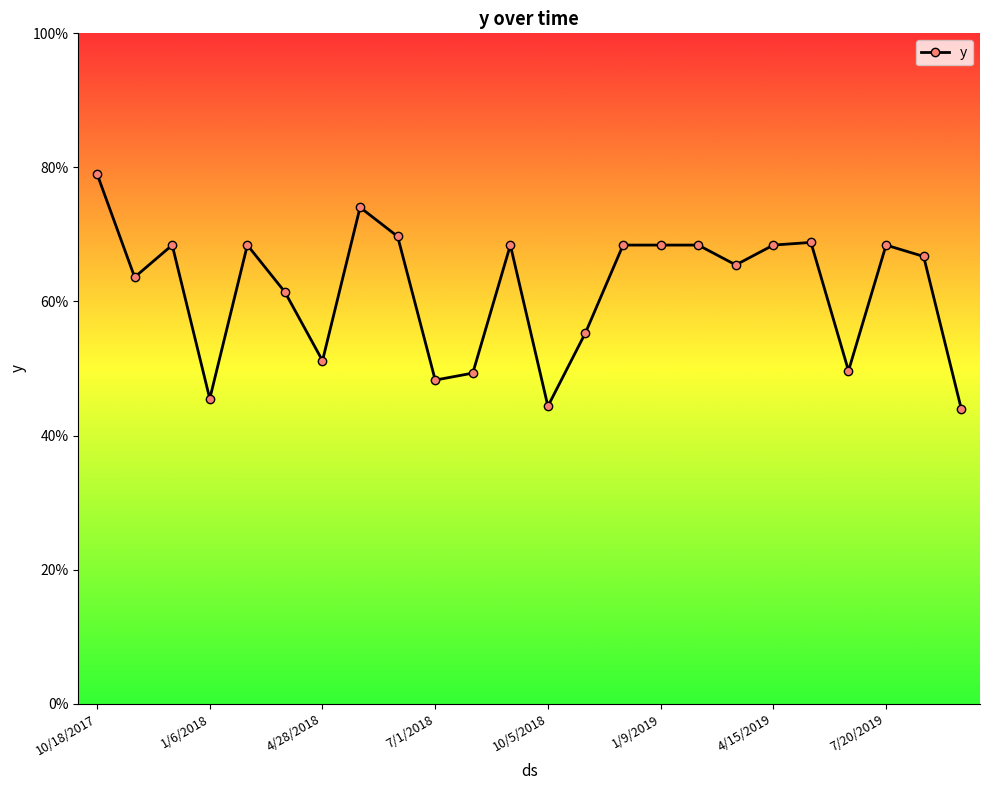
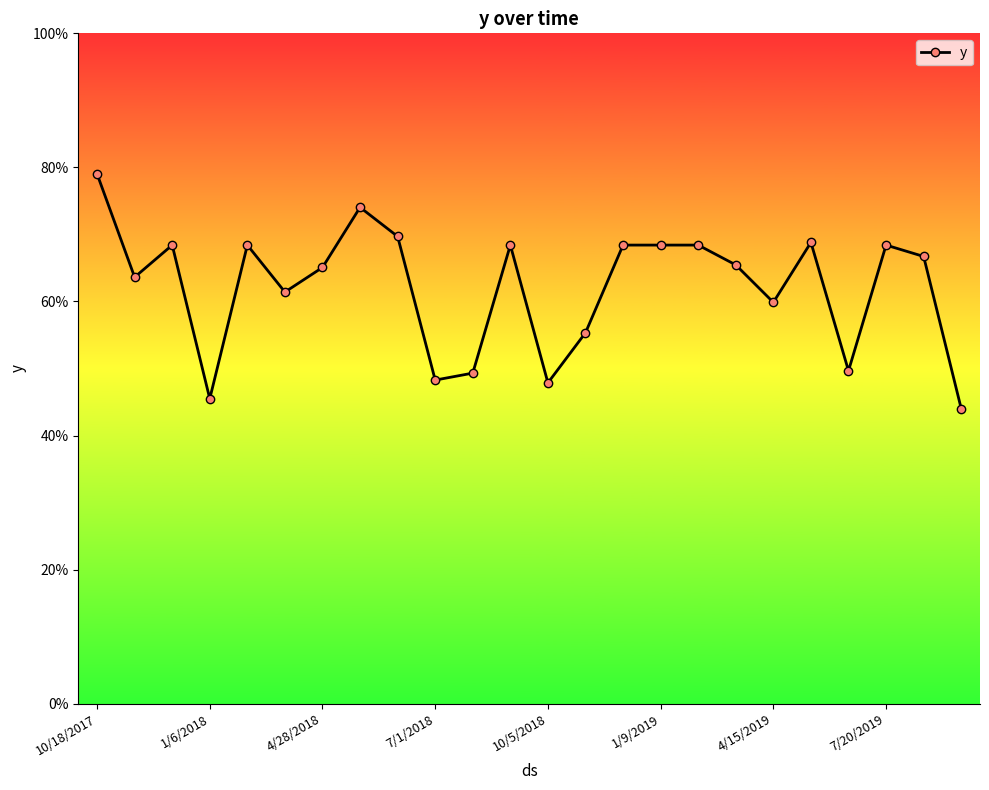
  {
    "10/18/2017": "79%",
    "1/6/2018": "45%",
-   "4/28/2018": "51%",
+   "4/28/2018": "65%",
    "7/1/2018": "48%",
-   "10/5/2018": "44%",
+   "10/5/2018": "48%",
    "1/9/2019": "68%",
-   "4/15/2019": "68%",
+   "4/15/2019": "60%",
    "7/20/2019": "68%"
  }
